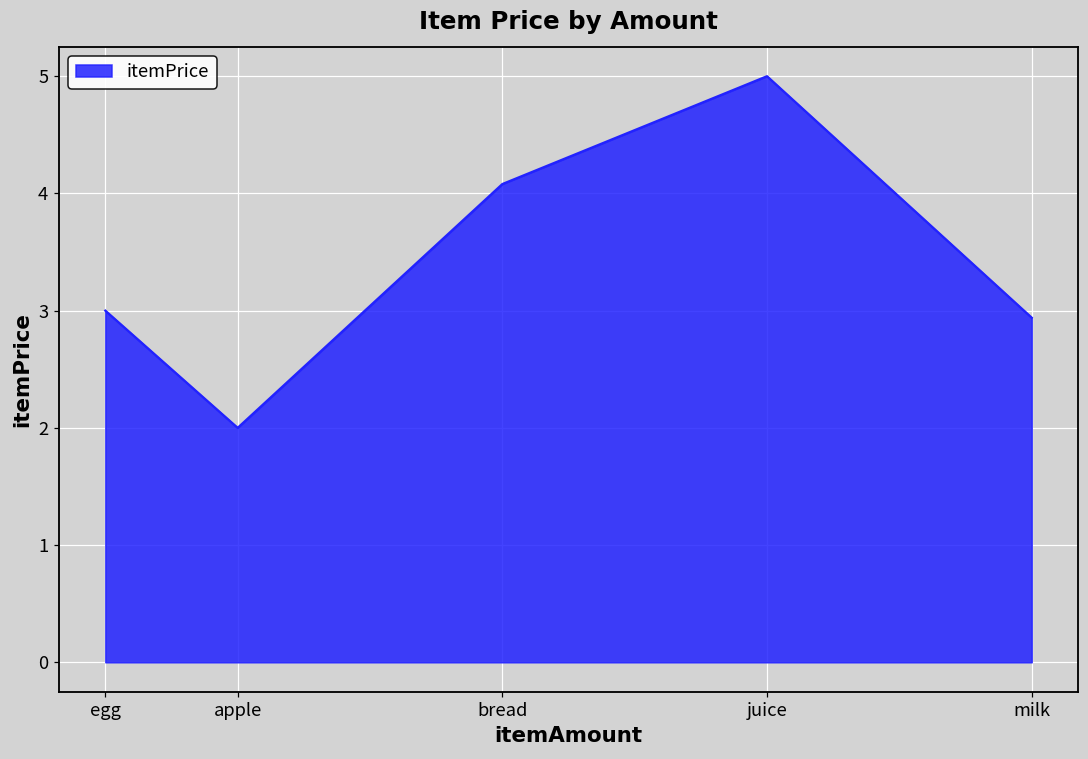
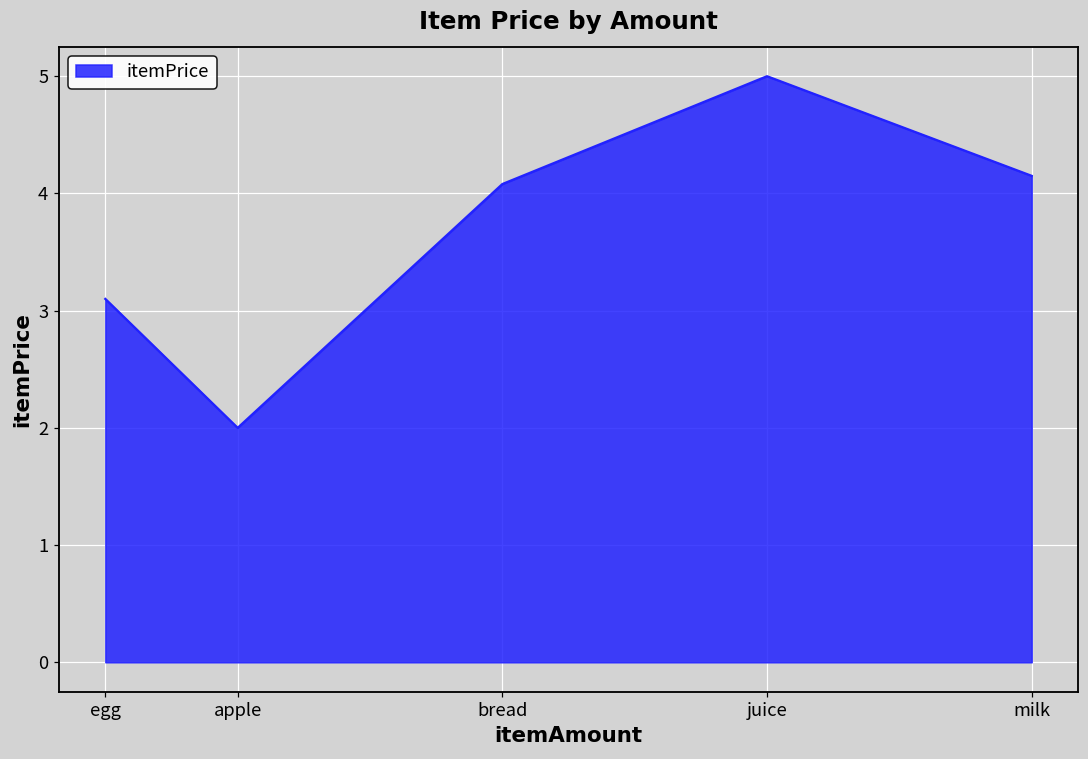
  {
-   "egg": 3.0,
+   "egg": 3.1,
    "apple": 2.00,
    "bread": 4.08,
    "juice": 5.00,
-   "milk": 2.94
+   "milk": 4.15
  }
